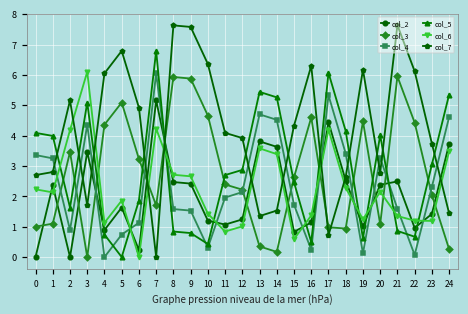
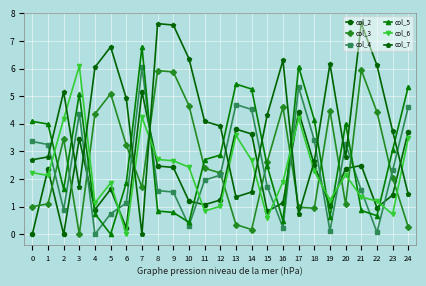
  {
    "col_6": {
      "0": 2.2,
      "1": 2.1,
      "2": 4.2,
      "3": 6.1,
      "4": 1.1,
      "5": 1.9,
      "6": 0.0,
      "7": 4.2,
      "8": 2.7,
      "9": 2.7,
-     "10": 1.4,
+     "10": 2.4,
      "11": 0.8,
      "12": 1.0,
      "13": 3.6,
-     "14": 3.4,
+     "14": 2.7,
      "15": 0.6,
-     "16": 1.4,
+     "16": 1.9,
      "17": 4.2,
      "18": 2.3,
      "19": 1.2,
      "20": 2.2,
      "21": 1.4,
      "22": 1.2,
-     "23": 1.2,
+     "23": 0.7,
      "24": 3.5
    }
  }
